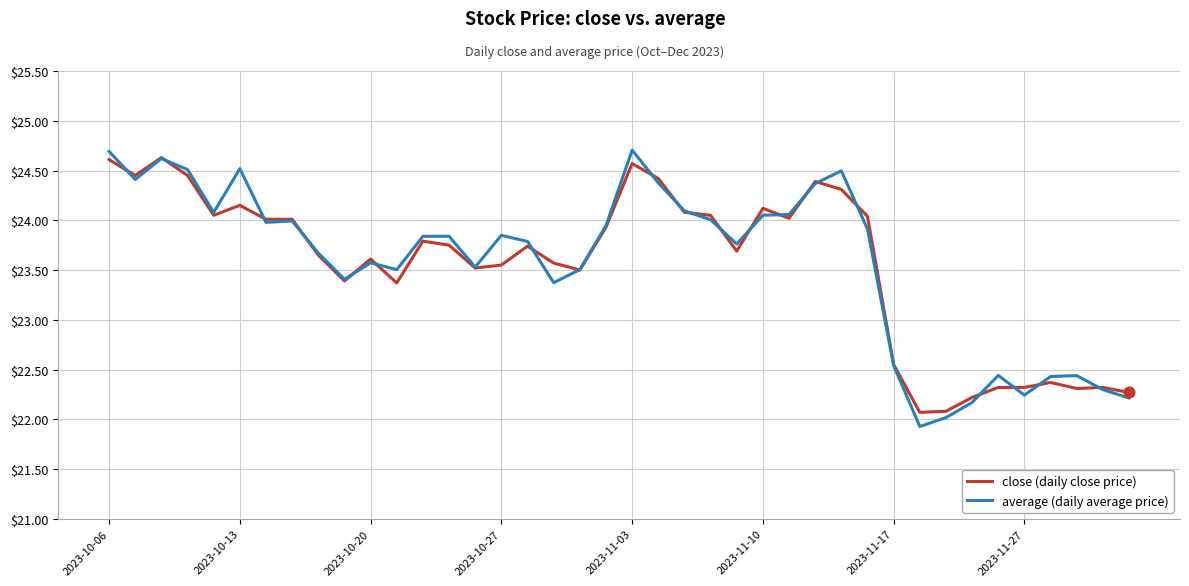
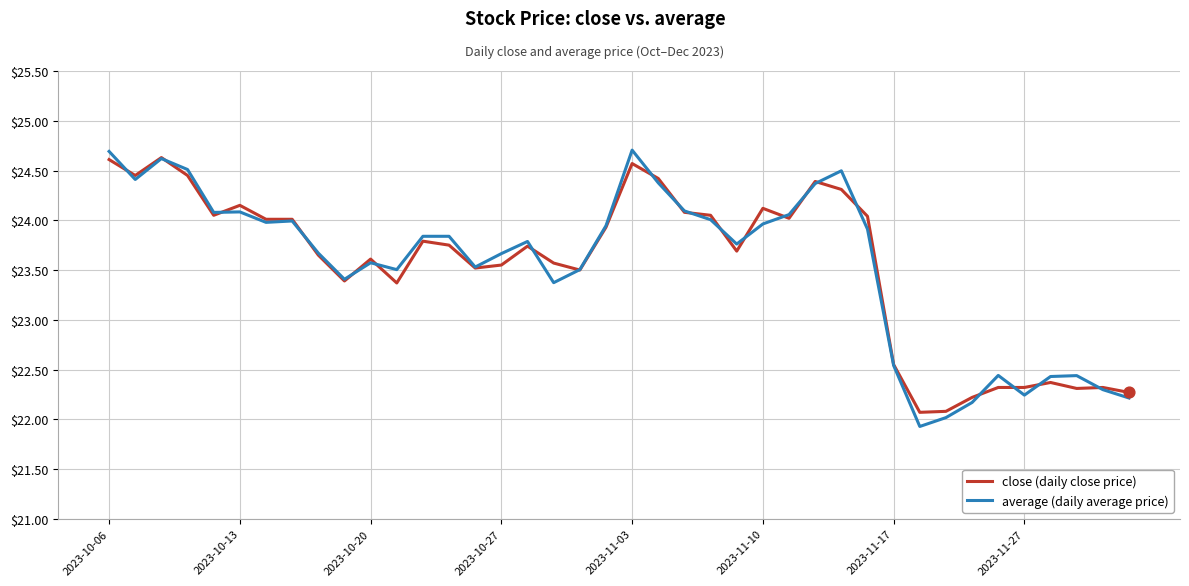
  {
    "average (daily average price)": {
      "2023-10-06": "$24.7",
-     "2023-10-13": "$24.5",
+     "2023-10-13": "$24.1",
      "2023-10-20": "$23.6",
-     "2023-10-27": "$23.8",
+     "2023-10-27": "$23.7",
      "2023-11-03": "$24.7",
-     "2023-11-10": "$24.1",
+     "2023-11-10": "$24.0",
      "2023-11-27": "$22.2"
    }
  }
